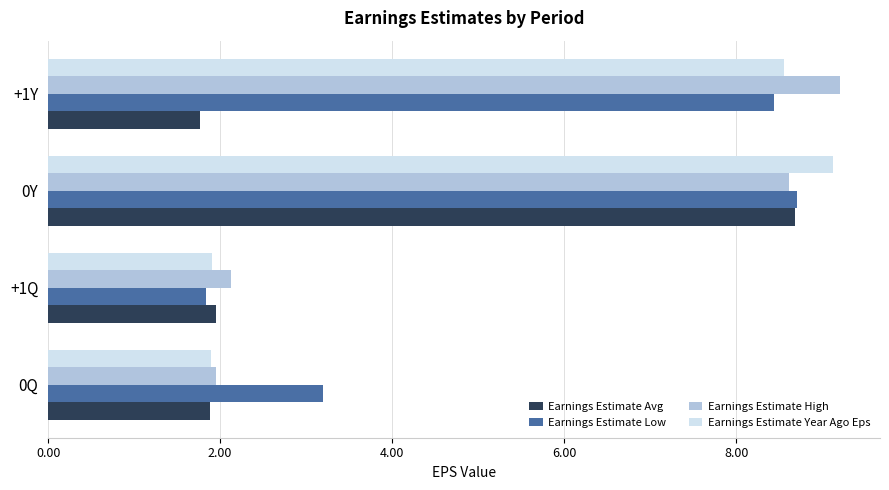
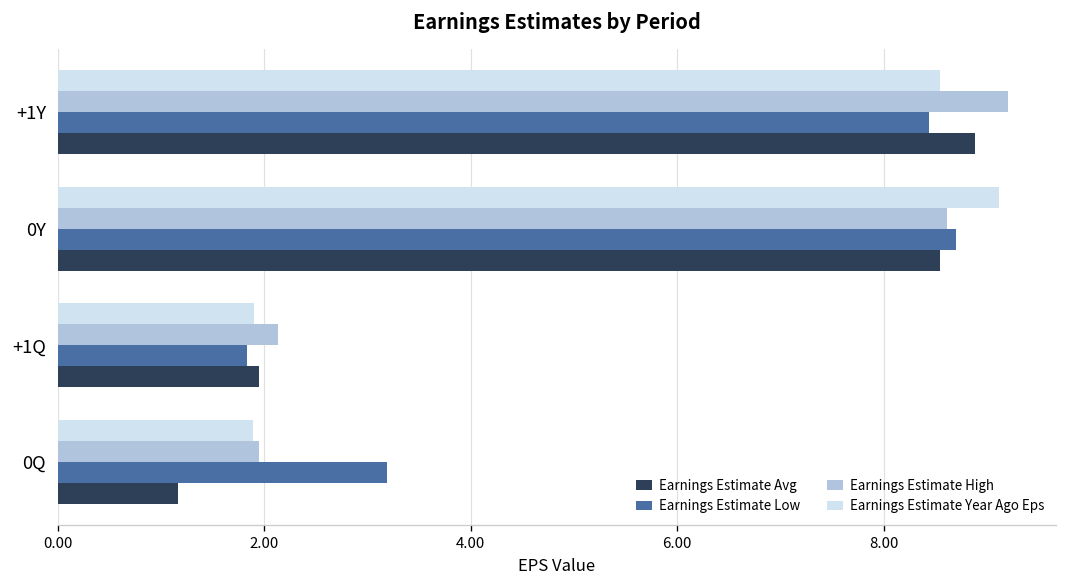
  {
    "Earnings Estimate Avg": {
-     "+1Y": 1.8,
-     "0Y": 8.7,
+     "+1Y": 8.9,
+     "0Y": 8.6,
      "+1Q": 2.0,
-     "0Q": 1.9
+     "0Q": 1.2
    },
    "Earnings Estimate Low": {
      "+1Y": 8.4,
      "0Y": 8.7,
      "+1Q": 1.8,
      "0Q": 3.2
    }
  }
